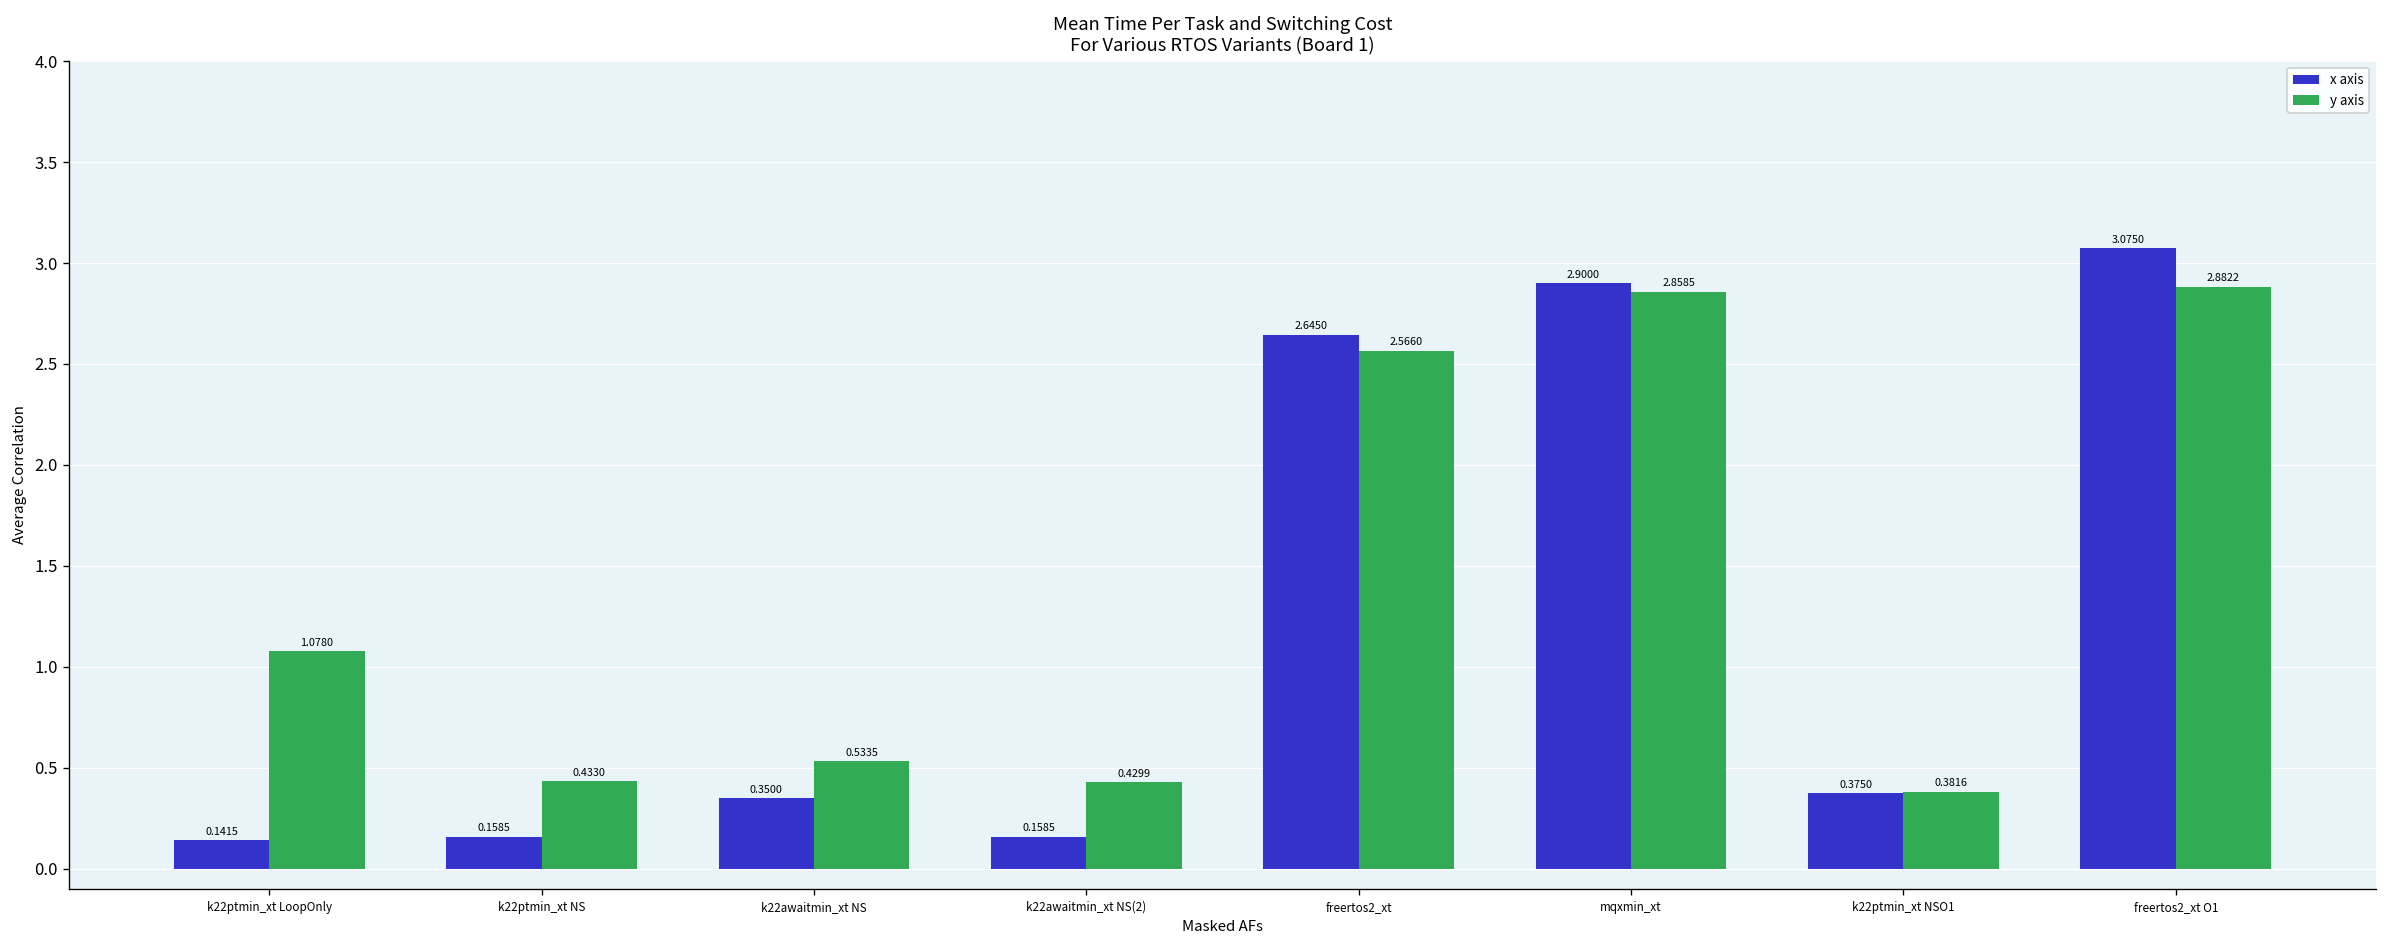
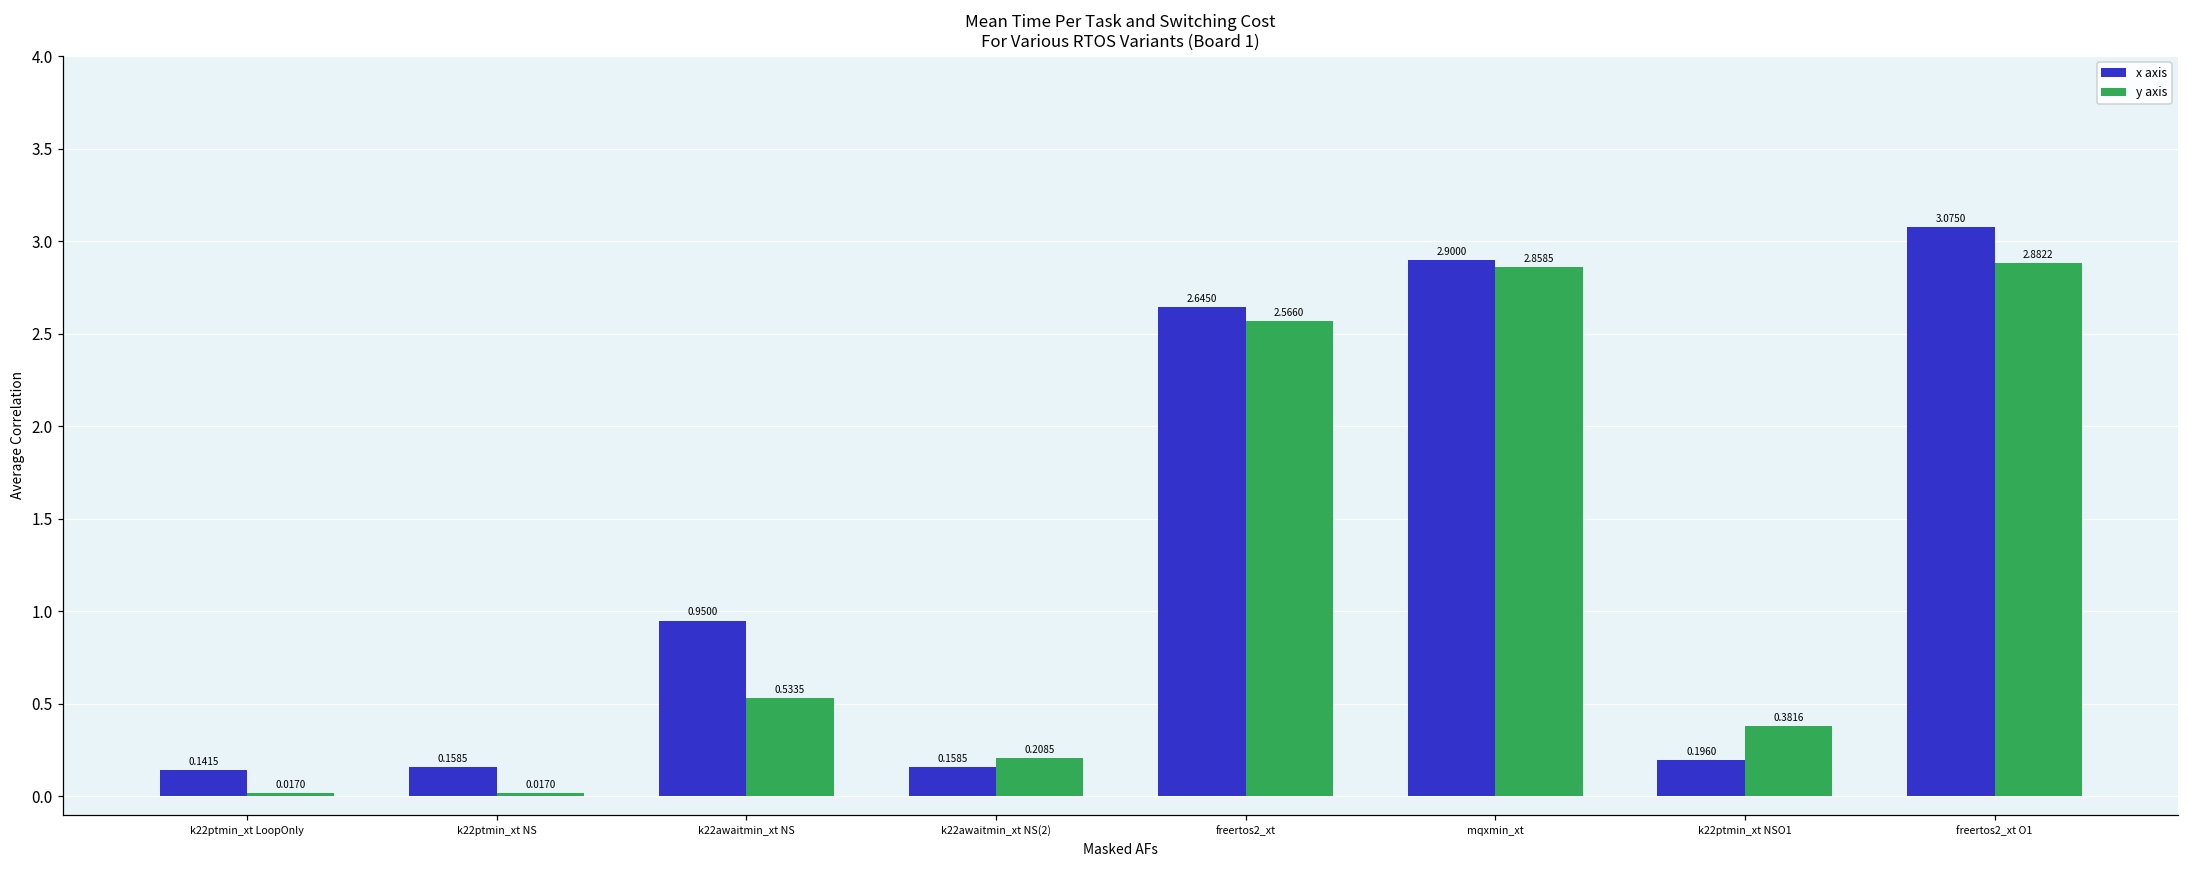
  {
    "x axis": {
      "k22ptmin_xt LoopOnly": 0.1415,
      "k22ptmin_xt NS": 0.1585,
-     "k22awaitmin_xt NS": 0.3500,
+     "k22awaitmin_xt NS": 0.9500,
      "k22awaitmin_xt NS(2)": 0.1585,
      "freertos2_xt": 2.6450,
      "mqxmin_xt": 2.9000,
-     "k22ptmin_xt NSO1": 0.3750,
+     "k22ptmin_xt NSO1": 0.1960,
      "freertos2_xt O1": 3.0750
    },
    "y axis": {
-     "k22ptmin_xt LoopOnly": 1.0780,
-     "k22ptmin_xt NS": 0.4330,
+     "k22ptmin_xt LoopOnly": 0.0170,
+     "k22ptmin_xt NS": 0.0170,
      "k22awaitmin_xt NS": 0.5335,
-     "k22awaitmin_xt NS(2)": 0.4299,
+     "k22awaitmin_xt NS(2)": 0.2085,
      "freertos2_xt": 2.5660,
      "mqxmin_xt": 2.8585,
      "k22ptmin_xt NSO1": 0.3816,
      "freertos2_xt O1": 2.8822
    }
  }
